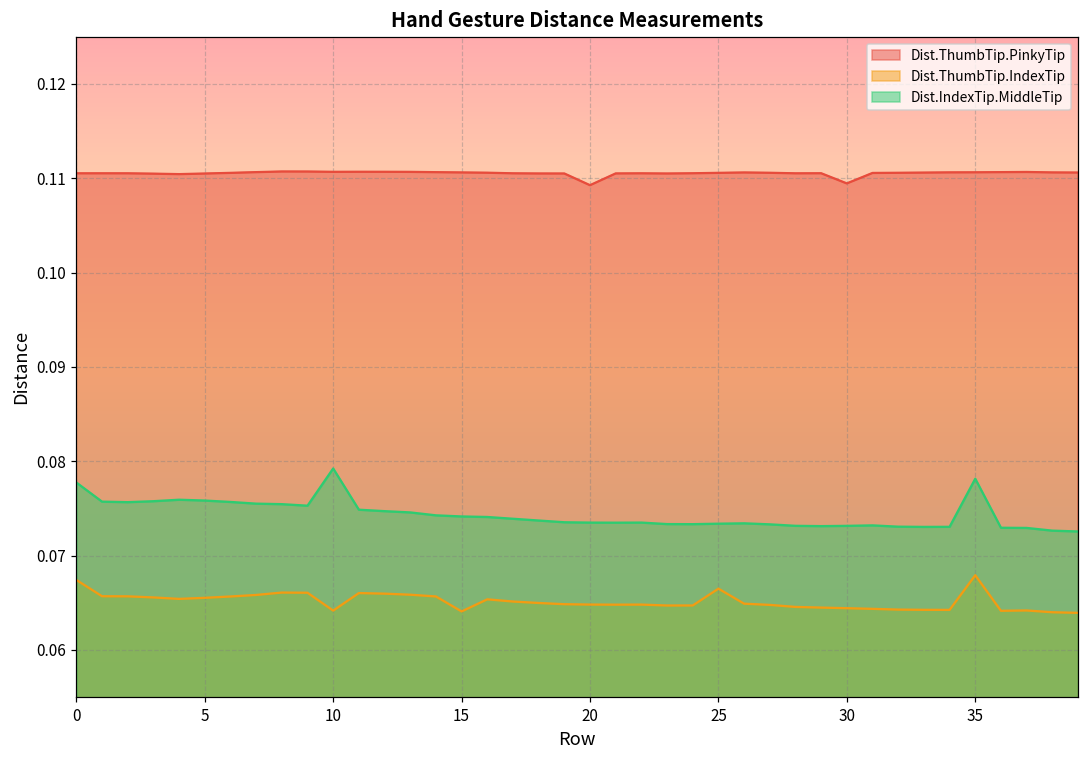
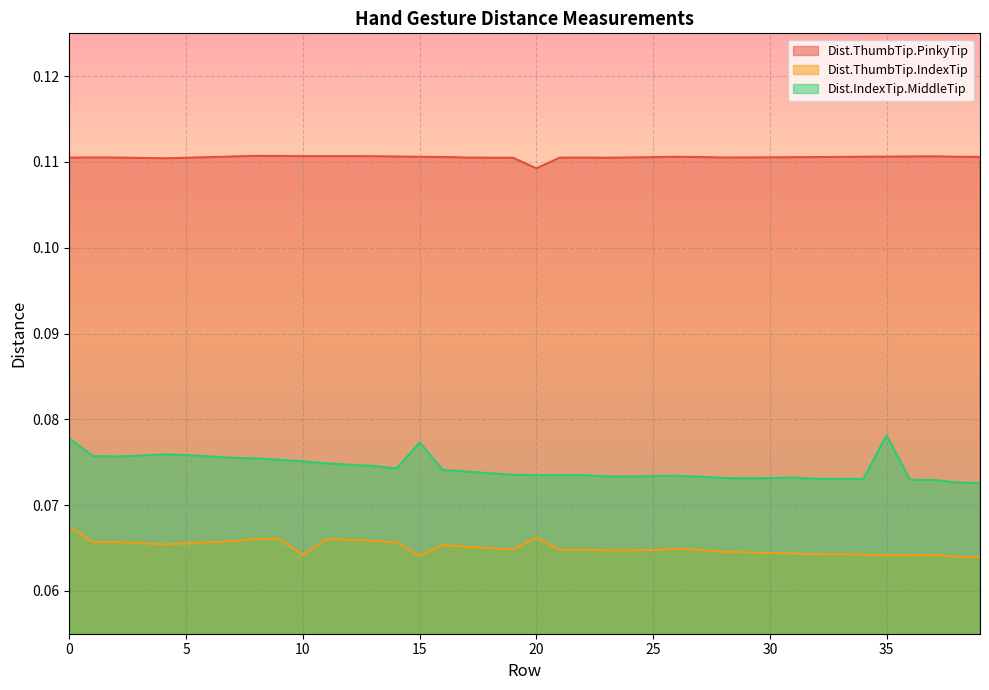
  {
    "Dist.ThumbTip.PinkyTip": {
      "0": 0.111,
      "5": 0.110,
      "10": 0.111,
      "15": 0.111,
      "20": 0.109,
      "25": 0.111,
-     "30": 0.109,
+     "30": 0.111,
      "35": 0.111
    },
    "Dist.ThumbTip.IndexTip": {
      "0": 0.067,
      "5": 0.066,
      "10": 0.064,
      "15": 0.064,
-     "20": 0.065,
-     "25": 0.066,
+     "20": 0.066,
+     "25": 0.065,
      "30": 0.064,
-     "35": 0.068
+     "35": 0.064
    },
    "Dist.IndexTip.MiddleTip": {
      "0": 0.078,
      "5": 0.076,
-     "10": 0.079,
-     "15": 0.074,
+     "10": 0.075,
+     "15": 0.077,
      "20": 0.073,
      "25": 0.073,
      "30": 0.073,
      "35": 0.078
    }
  }
